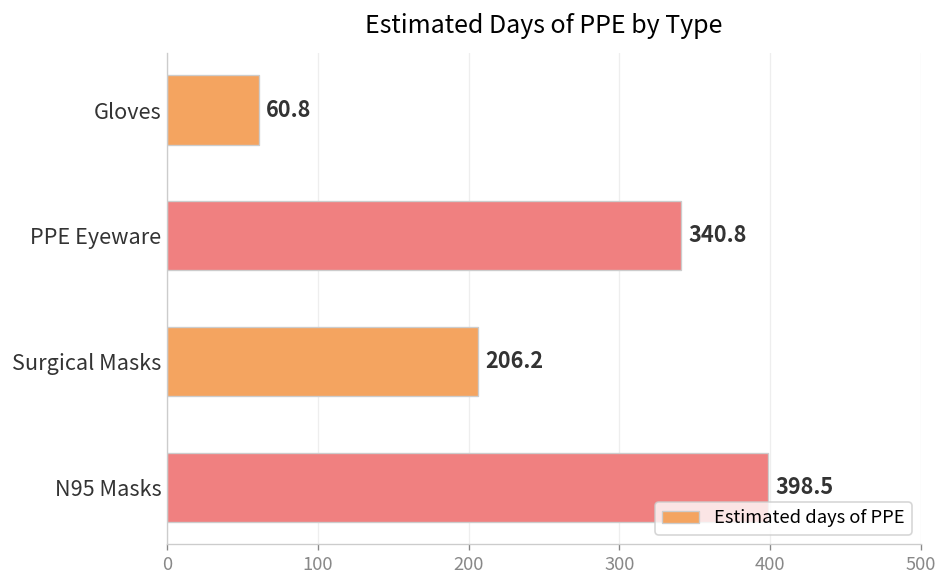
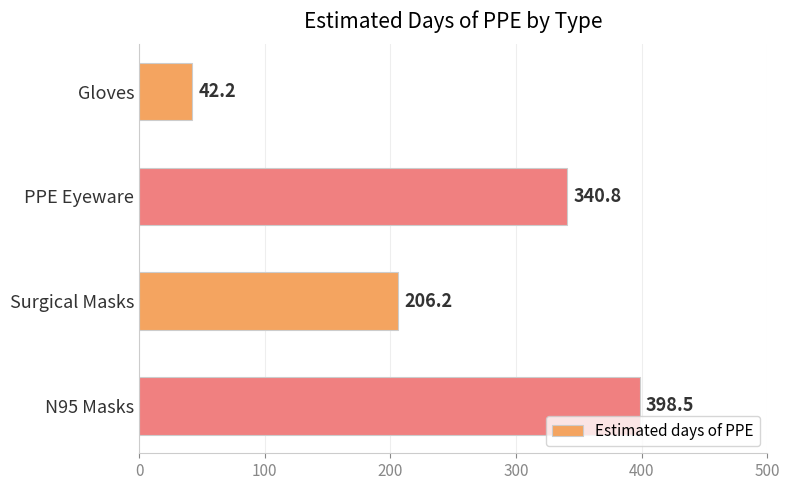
  {
-   "Gloves": 60.8,
+   "Gloves": 42.2,
    "PPE Eyeware": 340.8,
    "Surgical Masks": 206.2,
    "N95 Masks": 398.5
  }
